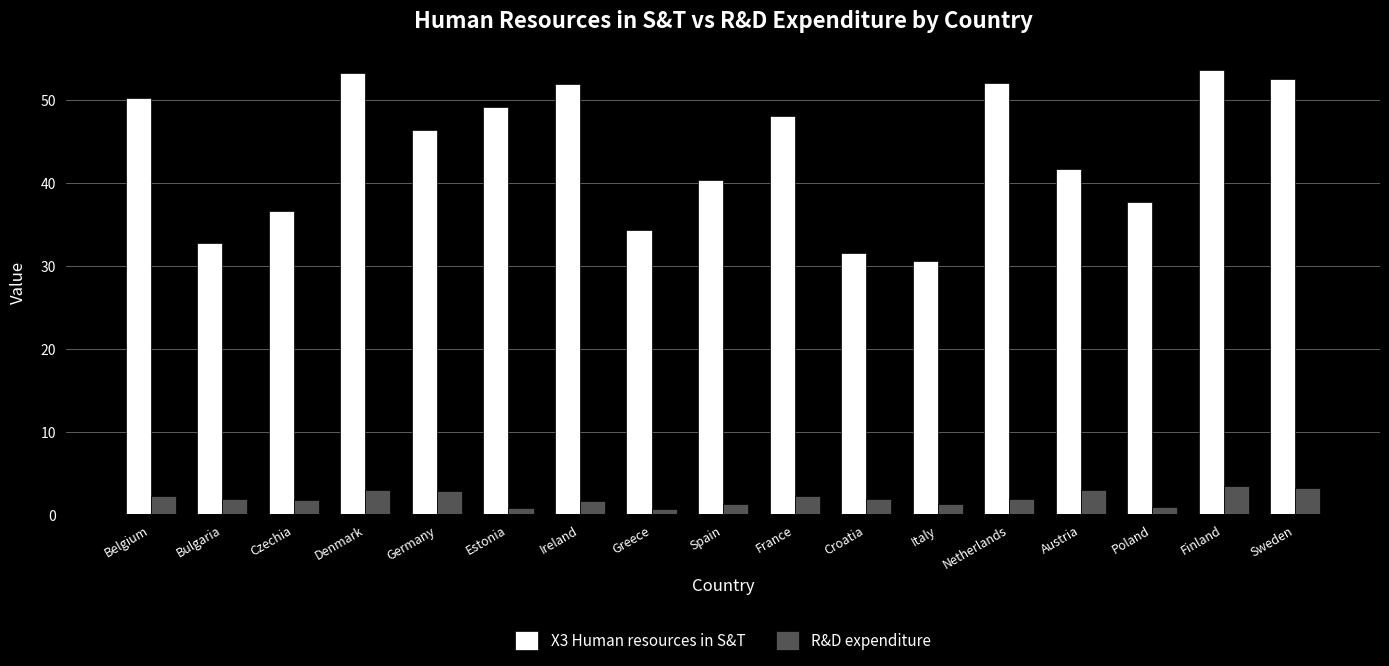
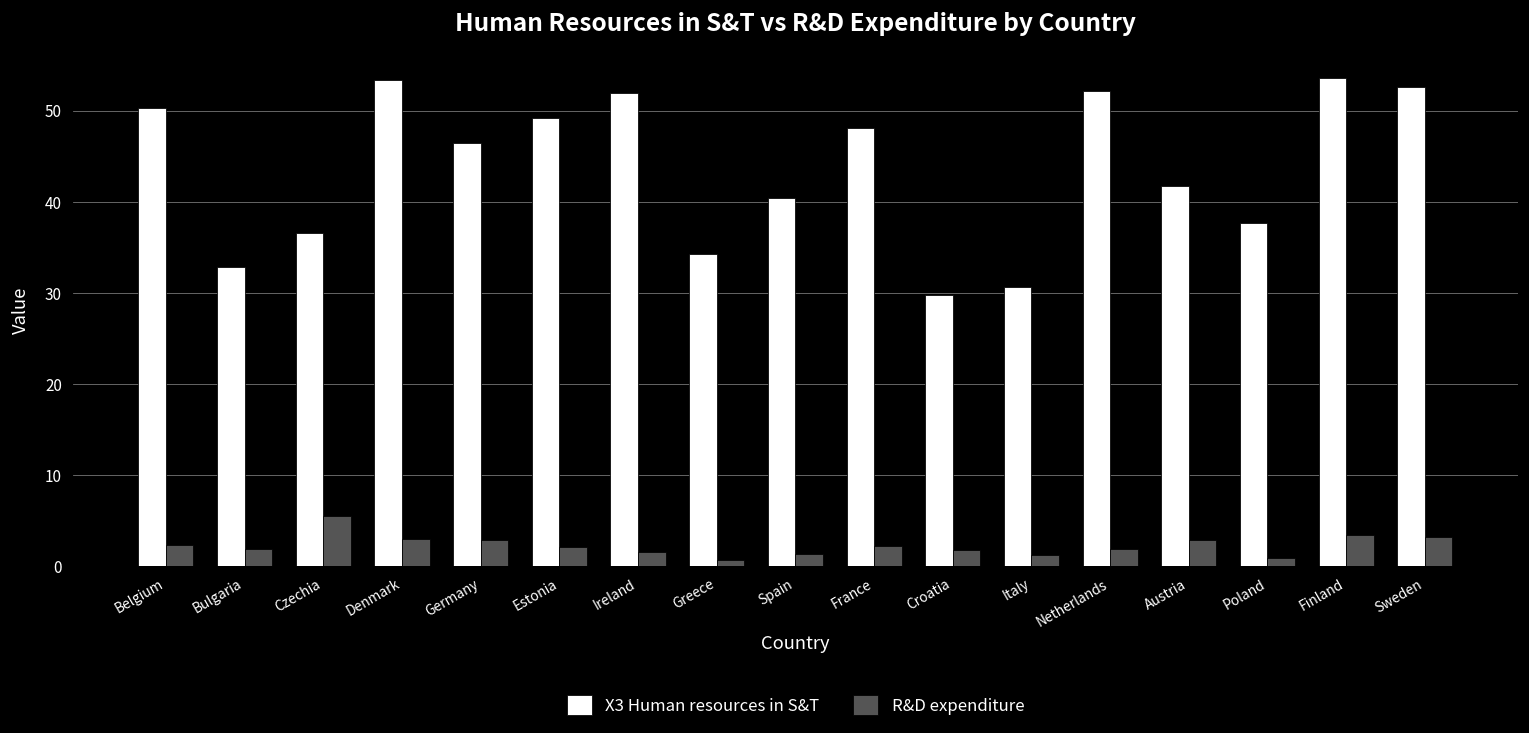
  {
    "X3 Human resources in S&T": {
      "Belgium": 50,
      "Bulgaria": 33,
      "Czechia": 37,
      "Denmark": 53,
      "Germany": 46,
      "Estonia": 49,
      "Ireland": 52,
      "Greece": 34,
      "Spain": 40,
      "France": 48,
-     "Croatia": 32,
+     "Croatia": 30,
      "Italy": 31,
      "Netherlands": 52,
      "Austria": 42,
      "Poland": 38,
      "Finland": 54,
      "Sweden": 53
    },
    "R&D expenditure": {
      "Belgium": 2,
      "Bulgaria": 2,
-     "Czechia": 2,
+     "Czechia": 5,
      "Denmark": 3,
      "Germany": 3,
-     "Estonia": 1,
+     "Estonia": 2,
      "Ireland": 2,
      "Greece": 1,
      "Spain": 1,
      "France": 2,
      "Croatia": 2,
      "Italy": 1,
      "Netherlands": 2,
      "Austria": 3,
      "Poland": 1,
      "Finland": 3,
      "Sweden": 3
    }
  }
